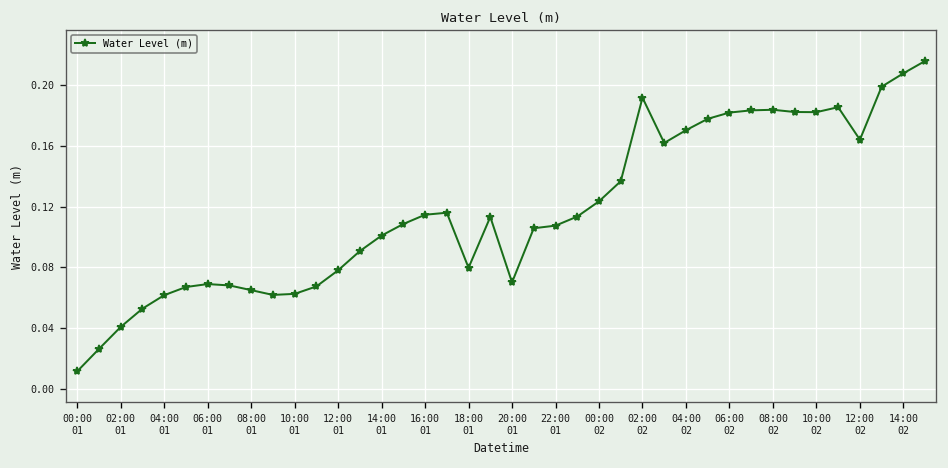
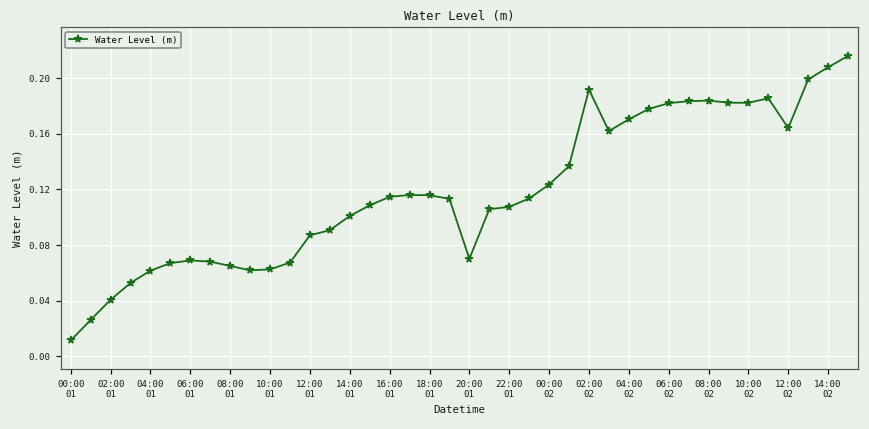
  {
    "00:00 01": 0.011,
    "02:00 01": 0.041,
    "04:00 01": 0.062,
    "06:00 01": 0.069,
    "08:00 01": 0.065,
    "10:00 01": 0.062,
-   "12:00 01": 0.078,
+   "12:00 01": 0.087,
    "14:00 01": 0.101,
    "16:00 01": 0.115,
-   "18:00 01": 0.080,
+   "18:00 01": 0.116,
    "20:00 01": 0.070,
    "22:00 01": 0.107,
    "00:00 02": 0.124,
    "02:00 02": 0.192,
    "04:00 02": 0.170,
    "06:00 02": 0.182,
    "08:00 02": 0.184,
    "10:00 02": 0.182,
    "12:00 02": 0.164,
    "14:00 02": 0.208
  }
